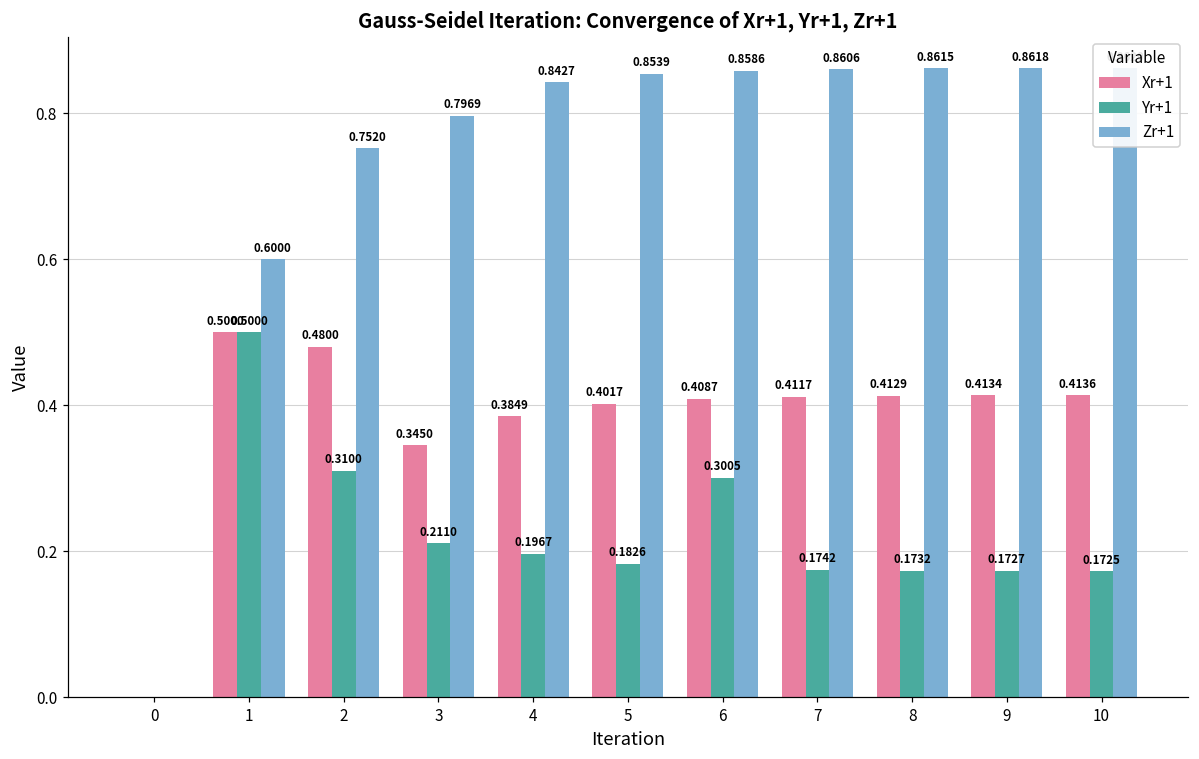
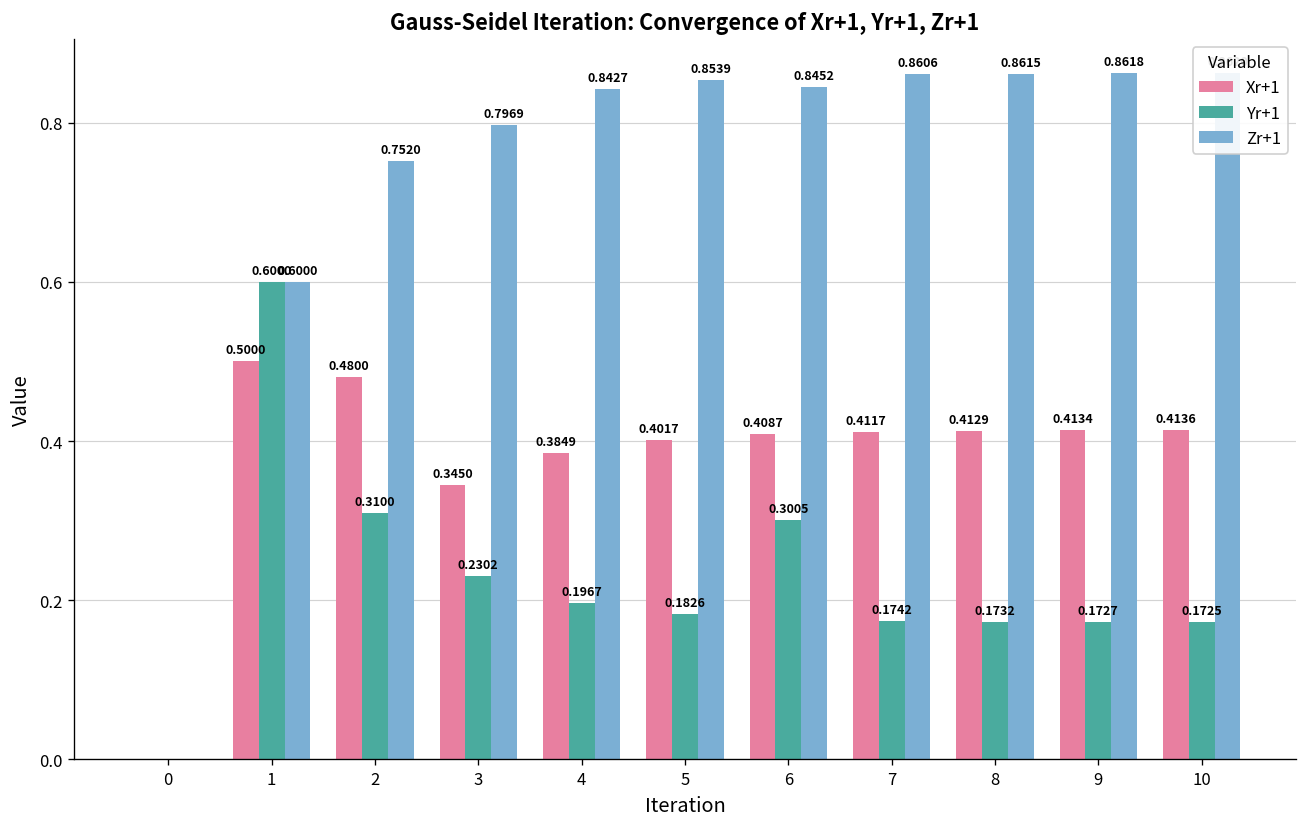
  {
    "Xr+1": {
      "2": 0.4800,
      "3": 0.3450,
      "4": 0.3849,
      "5": 0.4017,
      "6": 0.4087,
      "7": 0.4117,
      "8": 0.4129,
      "9": 0.4134,
      "10": 0.4136
    },
    "Yr+1": {
-     "1": 0.5000,
+     "1": 0.6000,
      "2": 0.3100,
-     "3": 0.2110,
+     "3": 0.2302,
      "4": 0.1967,
      "5": 0.1826,
      "6": 0.3005,
      "7": 0.1742,
      "8": 0.1732,
      "9": 0.1727,
      "10": 0.1725
    },
    "Zr+1": {
      "1": 0.6000,
      "2": 0.7520,
      "3": 0.7969,
      "4": 0.8427,
      "5": 0.8539,
-     "6": 0.8586,
+     "6": 0.8452,
      "7": 0.8606,
      "8": 0.8615,
      "9": 0.8618
    }
  }
